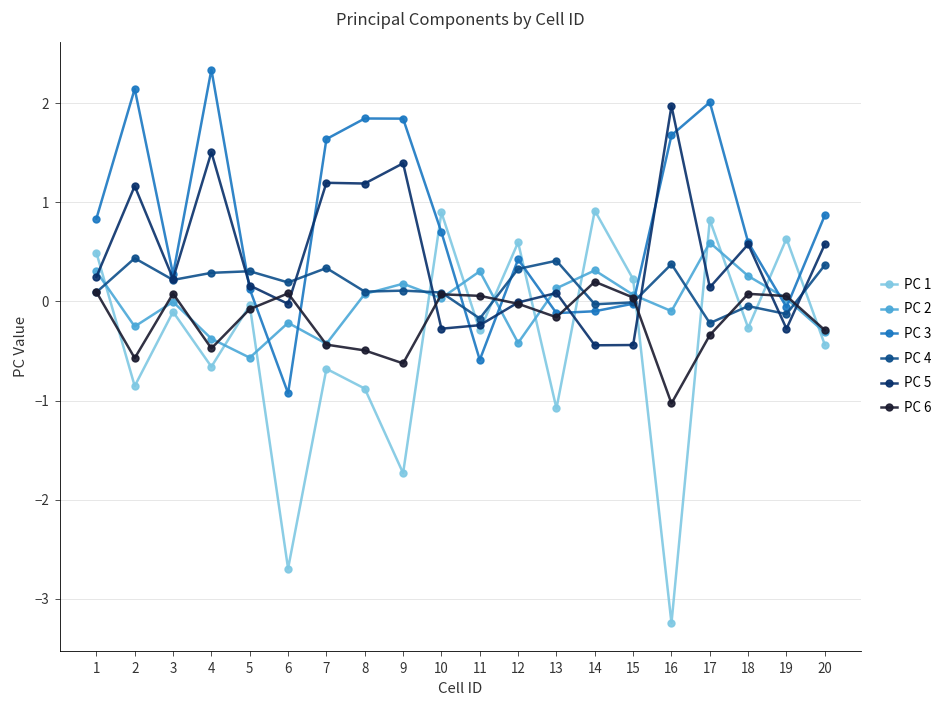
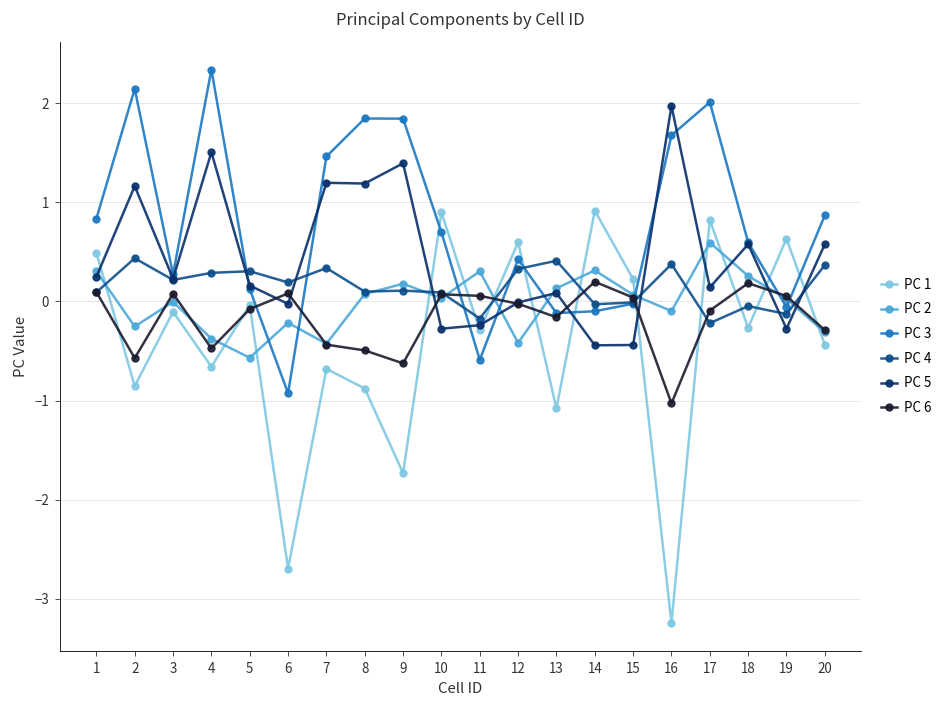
  {
    "PC 1": {
      "1": 0.5,
      "2": -0.9,
      "3": -0.1,
      "4": -0.7,
      "5": 0.0,
      "6": -2.7,
      "7": -0.7,
      "8": -0.9,
      "9": -1.7,
      "10": 0.9,
      "11": -0.3,
      "12": 0.6,
      "13": -1.1,
      "14": 0.9,
      "15": 0.2,
      "16": -3.2,
      "17": 0.8,
      "18": -0.3,
      "19": 0.6,
      "20": -0.4
    },
    "PC 2": {
      "1": 0.3,
      "2": -0.3,
      "3": 0.0,
      "4": -0.4,
      "5": -0.6,
      "6": -0.2,
      "9": 0.2,
      "10": 0.0,
      "11": 0.3,
      "12": -0.4,
      "13": 0.1,
      "14": 0.3,
      "16": -0.1,
      "17": 0.6,
      "18": 0.3
    },
    "PC 3": {
      "1": 0.8,
      "2": 2.1,
      "3": 0.3,
      "4": 2.3,
      "5": 0.1,
      "6": -0.9,
-     "7": 1.6,
+     "7": 1.5,
      "8": 1.8,
      "9": 1.8,
      "10": 0.7,
      "11": -0.6,
      "12": 0.4,
      "13": -0.1,
      "14": -0.1,
      "16": 1.7,
      "17": 2.0,
      "19": -0.1,
      "20": 0.9
    },
    "PC 6": {
      "2": -0.6,
      "3": 0.1,
      "4": -0.5,
      "5": -0.1,
      "6": 0.1,
      "8": -0.5,
      "9": -0.6,
      "11": 0.1,
      "13": -0.2,
      "14": 0.2,
      "16": -1.0,
-     "17": -0.3,
-     "18": 0.1
+     "17": -0.1,
+     "18": 0.2
    }
  }
